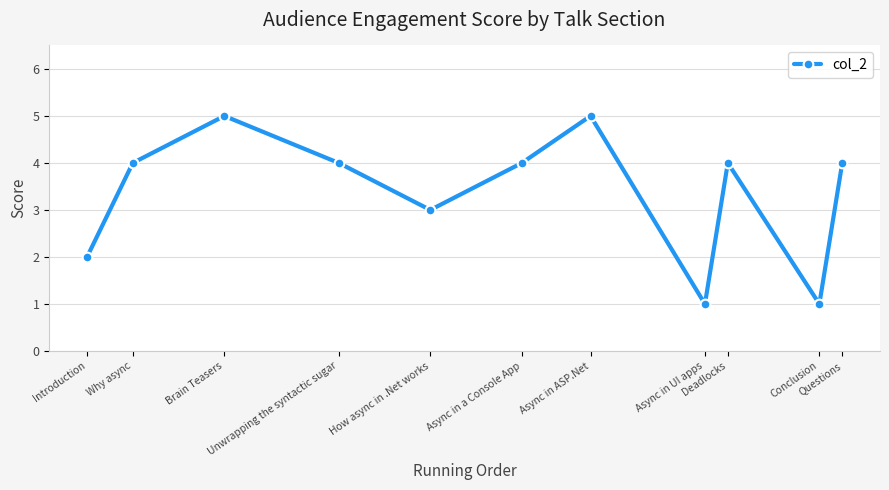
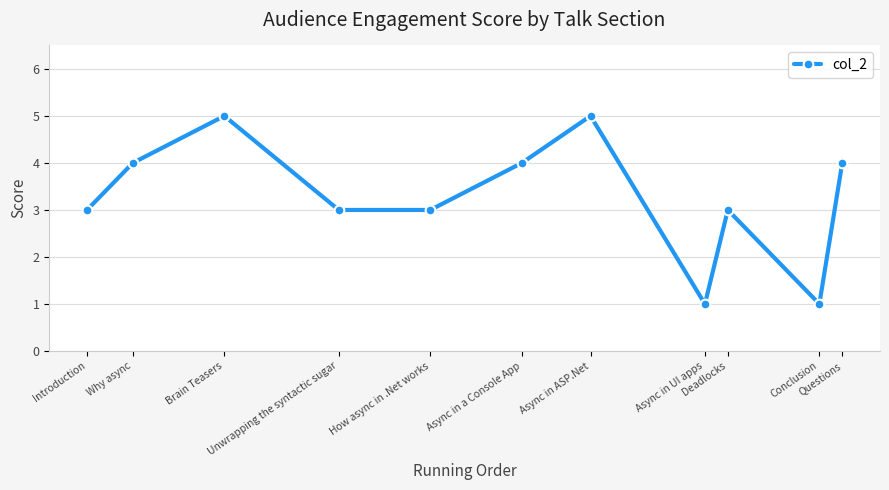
  {
-   "Introduction": 2,
+   "Introduction": 3,
    "Why async": 4,
    "Brain Teasers": 5,
-   "Unwrapping the syntactic sugar": 4,
+   "Unwrapping the syntactic sugar": 3,
    "How async in .Net works": 3,
    "Async in a Console App": 4,
    "Async in ASP.Net": 5,
    "Async in UI apps": 1,
-   "Deadlocks": 4,
+   "Deadlocks": 3,
    "Conclusion": 1,
    "Questions": 4
  }
